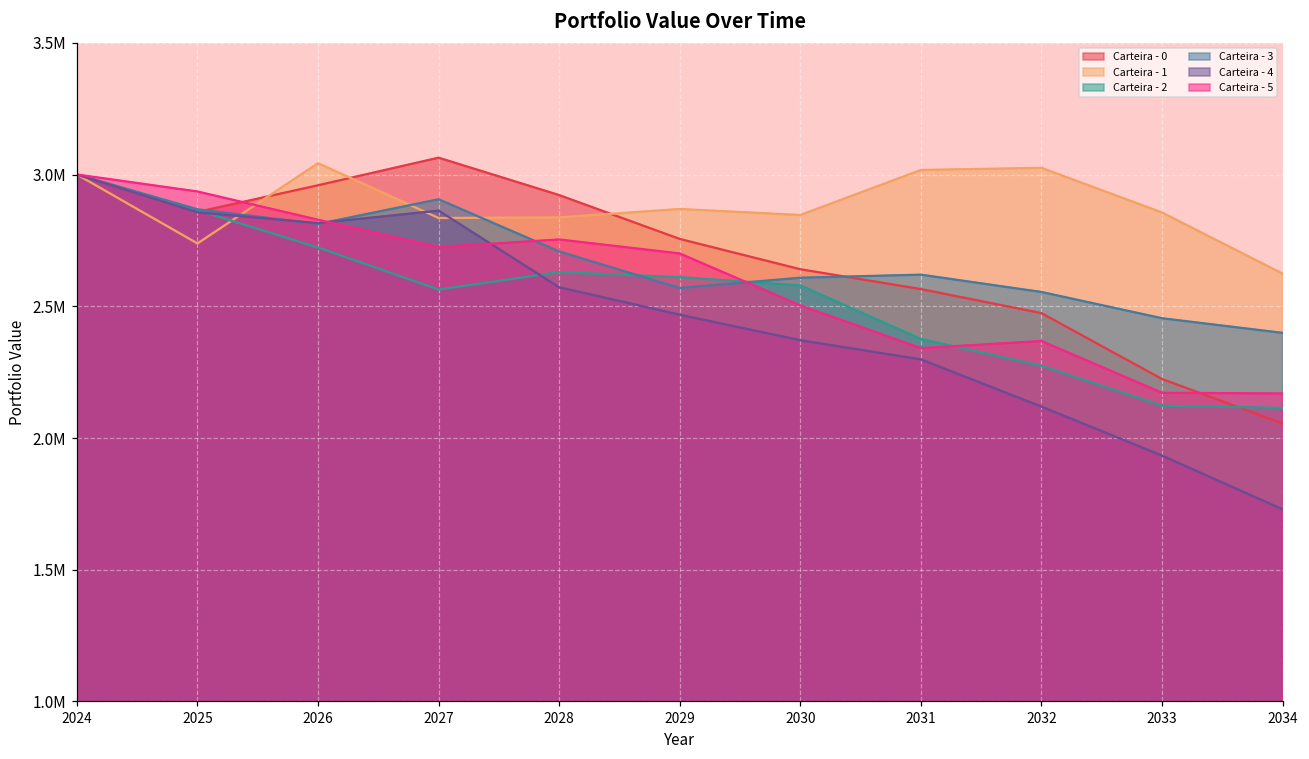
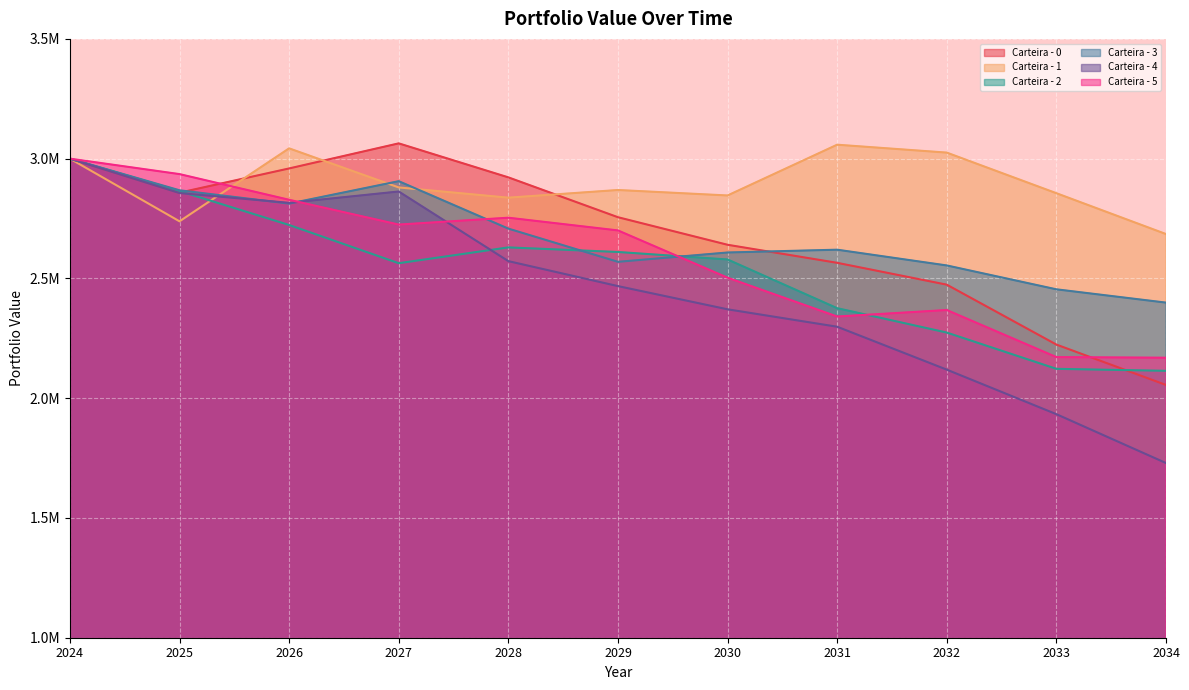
  {
    "Carteira - 1": {
      "2025": 2740000,
      "2026": 3040000,
-     "2027": 2830000,
+     "2027": 2880000,
      "2028": 2840000,
      "2029": 2870000,
      "2030": 2850000,
-     "2031": 3020000,
+     "2031": 3060000,
      "2032": 3030000,
      "2033": 2860000,
-     "2034": 2620000
+     "2034": 2690000
    }
  }
